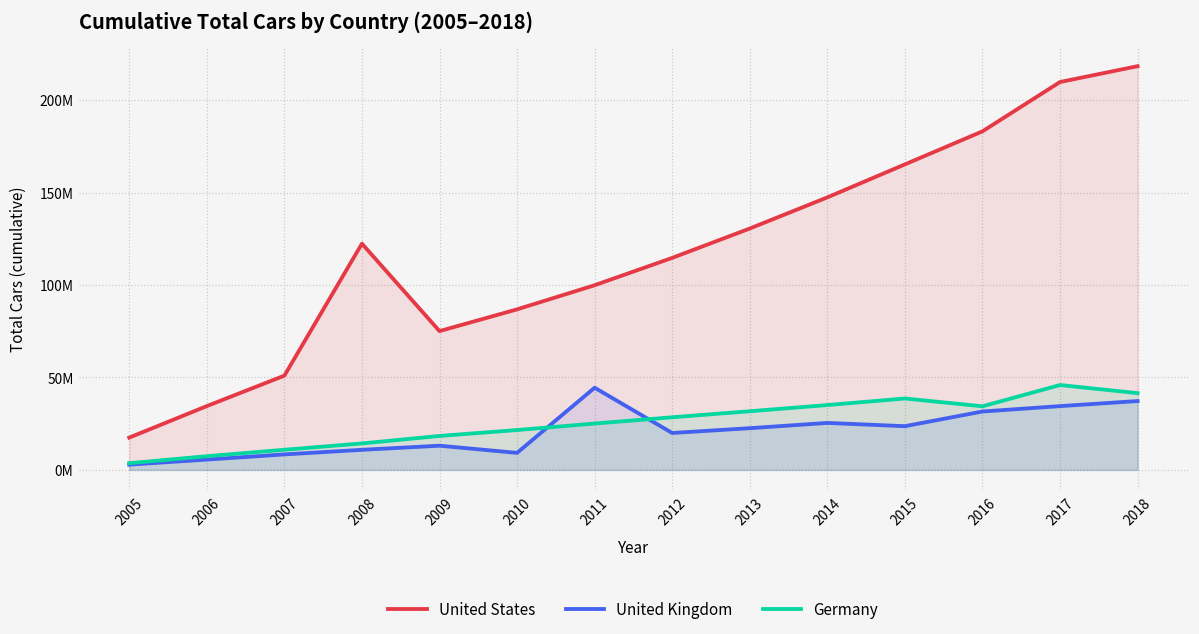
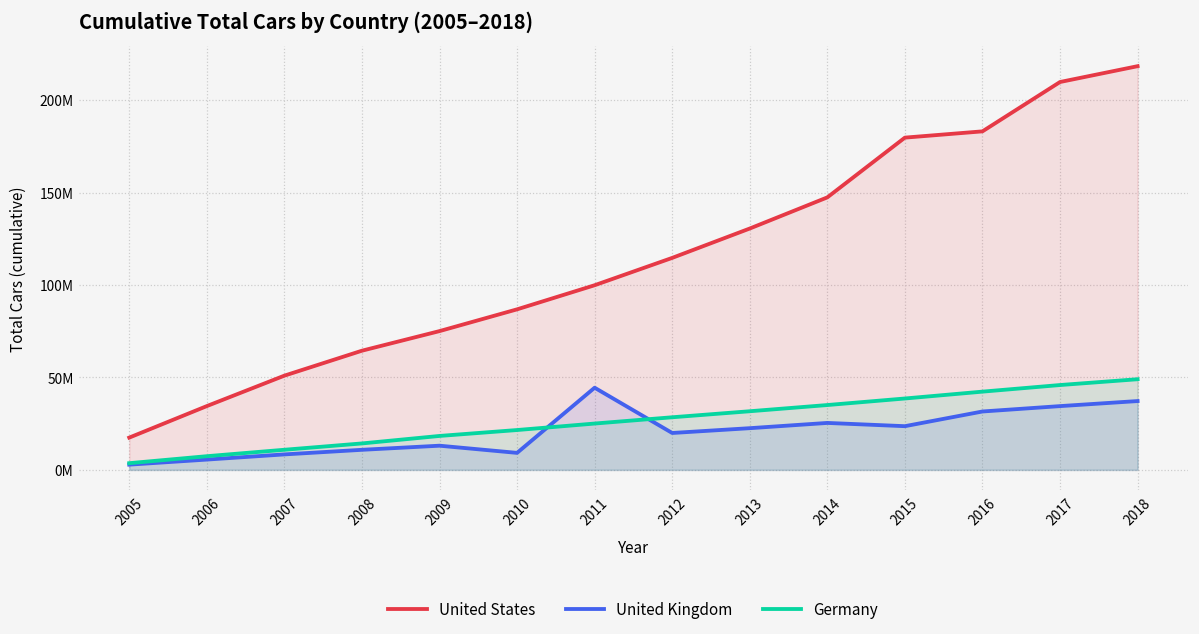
  {
    "United States": {
      "2005": 17000000,
      "2006": 34000000,
      "2007": 51000000,
-     "2008": 122000000,
+     "2008": 64000000,
      "2009": 75000000,
      "2010": 87000000,
      "2011": 100000000,
      "2012": 115000000,
      "2013": 131000000,
      "2014": 147000000,
-     "2015": 165000000,
+     "2015": 180000000,
      "2016": 183000000,
      "2017": 210000000,
      "2018": 218000000
    },
    "United Kingdom": {
      "2006": 6000000,
      "2007": 8000000,
      "2008": 11000000,
      "2009": 13000000,
      "2010": 9000000,
      "2011": 44000000,
      "2012": 20000000,
      "2013": 23000000,
      "2014": 25000000,
      "2015": 24000000,
      "2016": 32000000,
      "2017": 34000000,
      "2018": 37000000
    },
    "Germany": {
      "2006": 7000000,
      "2007": 11000000,
      "2008": 14000000,
      "2009": 18000000,
      "2010": 22000000,
      "2011": 25000000,
      "2012": 28000000,
      "2013": 32000000,
      "2014": 35000000,
      "2015": 39000000,
-     "2016": 34000000,
+     "2016": 42000000,
      "2017": 46000000,
-     "2018": 42000000
+     "2018": 49000000
    }
  }
